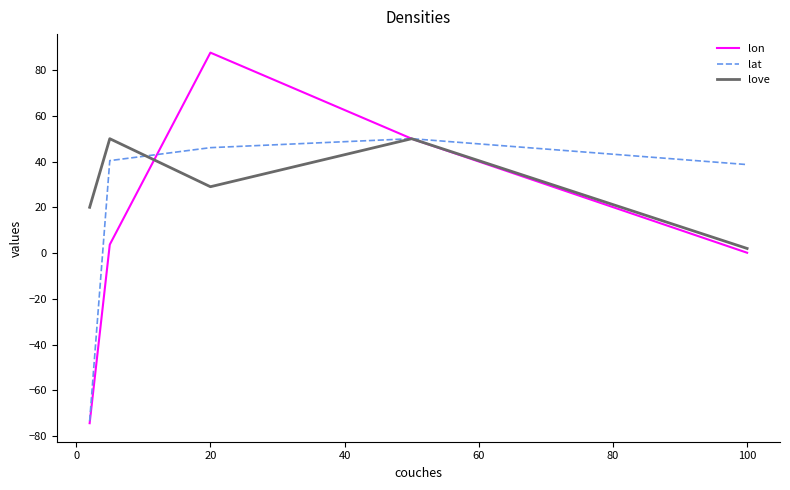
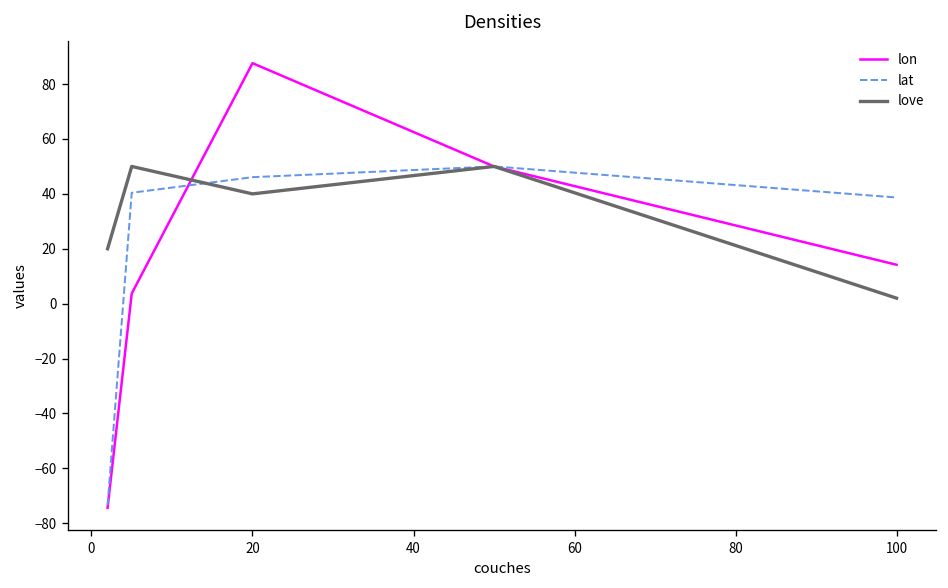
  {
    "lon": {
      "20": 88,
-     "100": 0
+     "100": 14
    },
    "lat": {
      "20": 46,
      "100": 39
    },
    "love": {
-     "20": 29,
+     "20": 40,
      "100": 2
    }
  }
